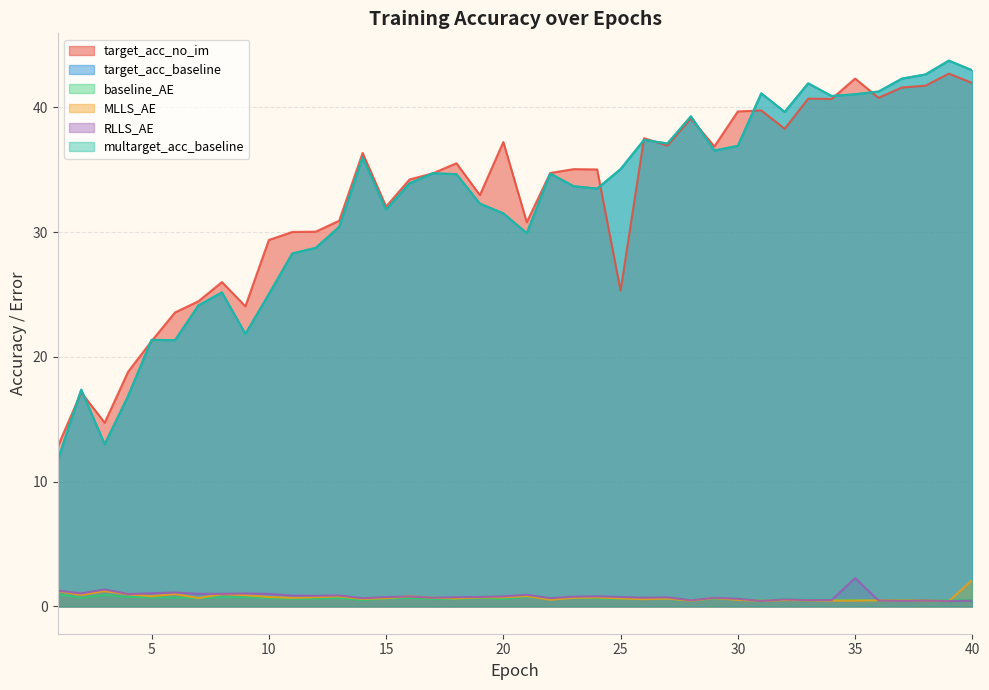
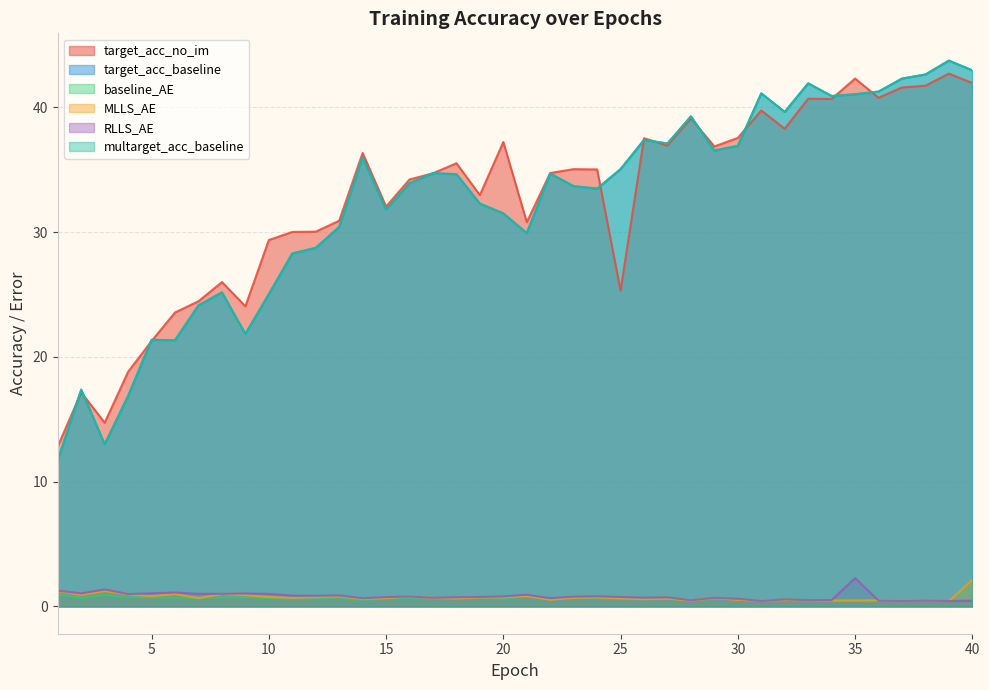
  {
    "target_acc_no_im": {
      "10": 29.4,
      "15": 32.0,
      "20": 37.2,
      "25": 25.3,
-     "30": 39.7,
+     "30": 37.5,
      "35": 42.3,
      "40": 41.9
    },
    "MLLS_AE": {
      "40": 2.1
    },
    "RLLS_AE": {
      "5": 1.1,
      "10": 1.0,
      "35": 2.3
    }
  }
